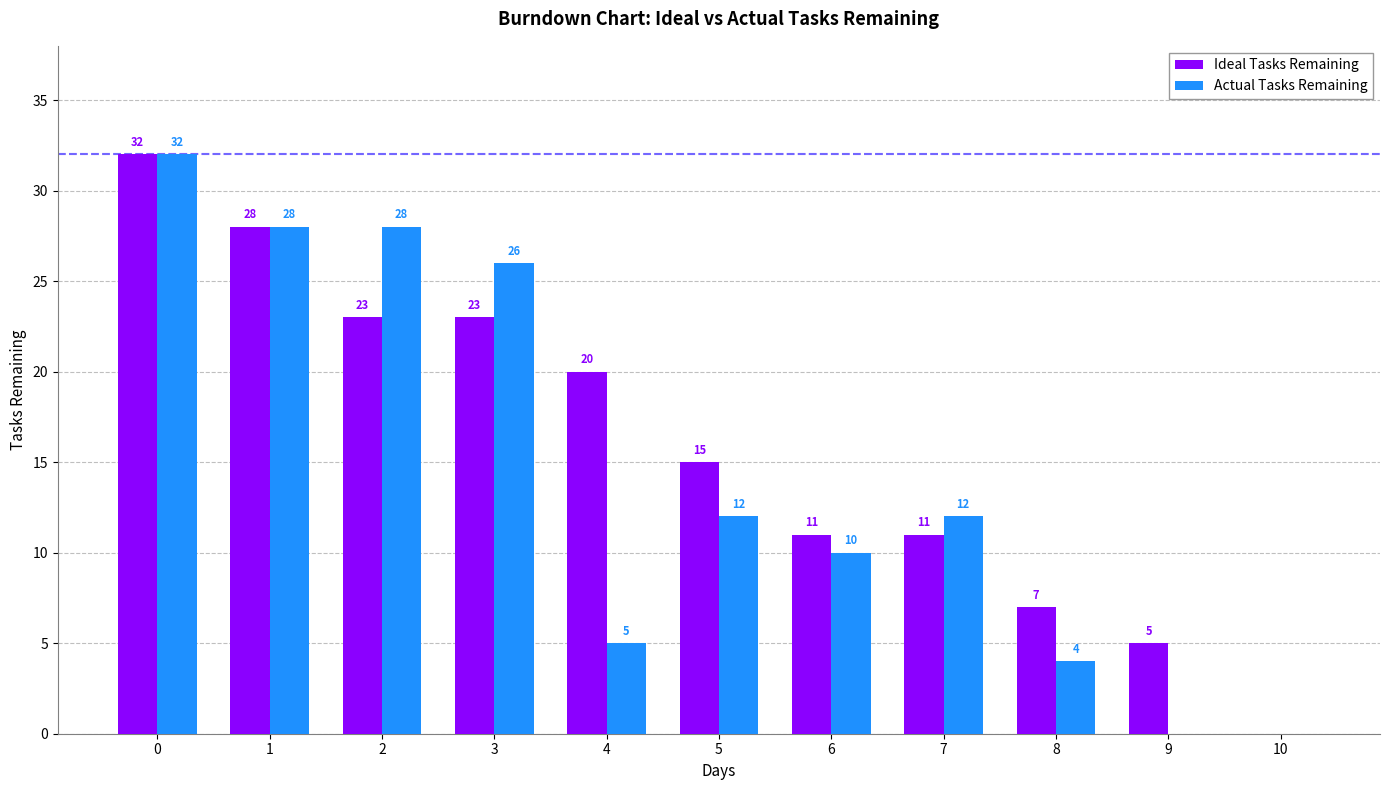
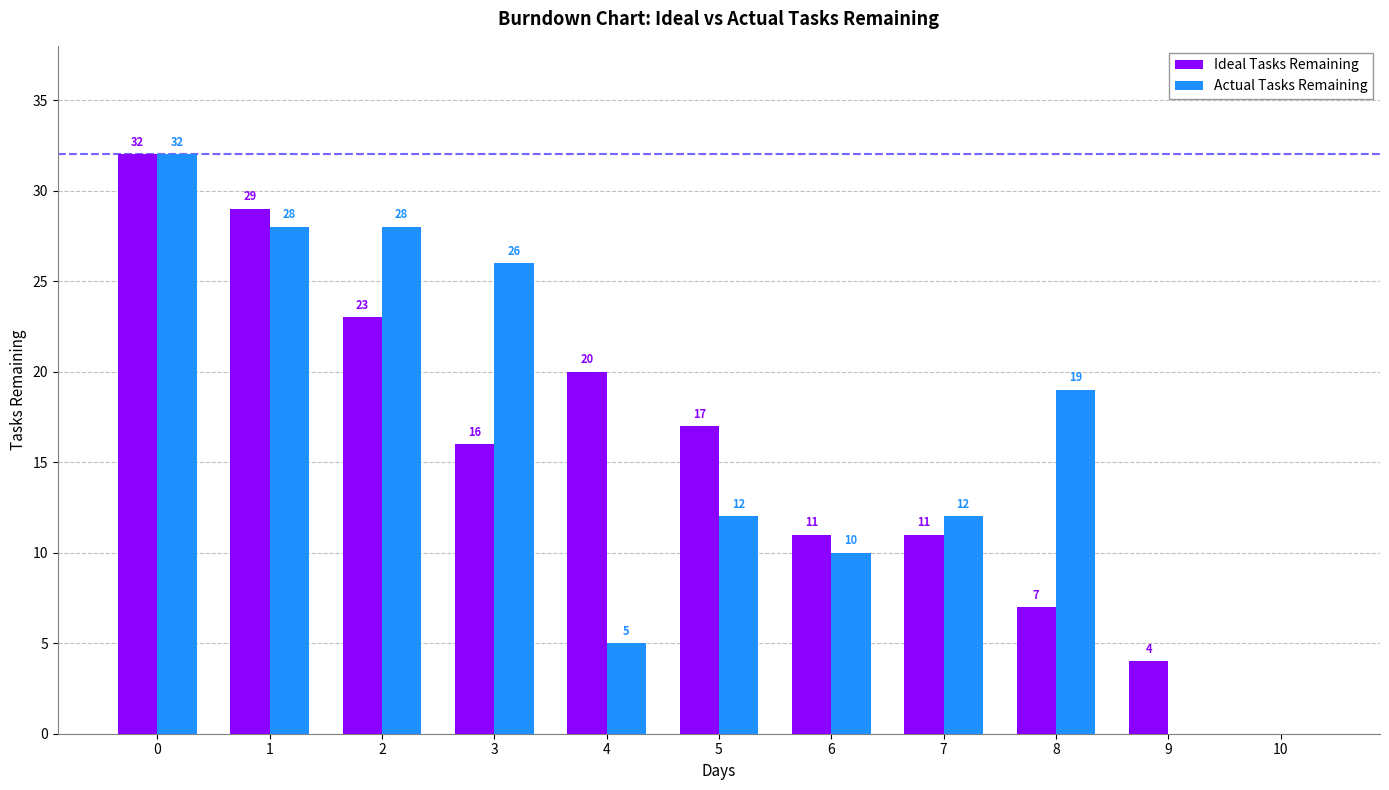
  {
    "Ideal Tasks Remaining": {
      "0": 32,
-     "1": 28,
+     "1": 29,
      "2": 23,
-     "3": 23,
+     "3": 16,
      "4": 20,
-     "5": 15,
+     "5": 17,
      "6": 11,
      "7": 11,
      "8": 7,
-     "9": 5
+     "9": 4
    },
    "Actual Tasks Remaining": {
      "0": 32,
      "1": 28,
      "2": 28,
      "3": 26,
      "4": 5,
      "5": 12,
      "6": 10,
      "7": 12,
-     "8": 4
+     "8": 19
    }
  }
